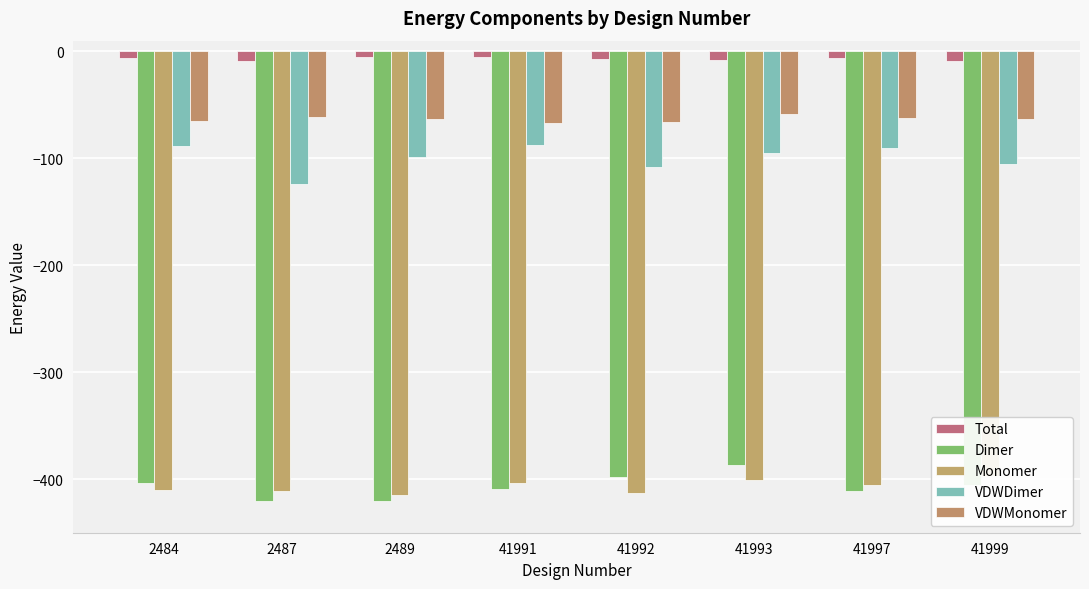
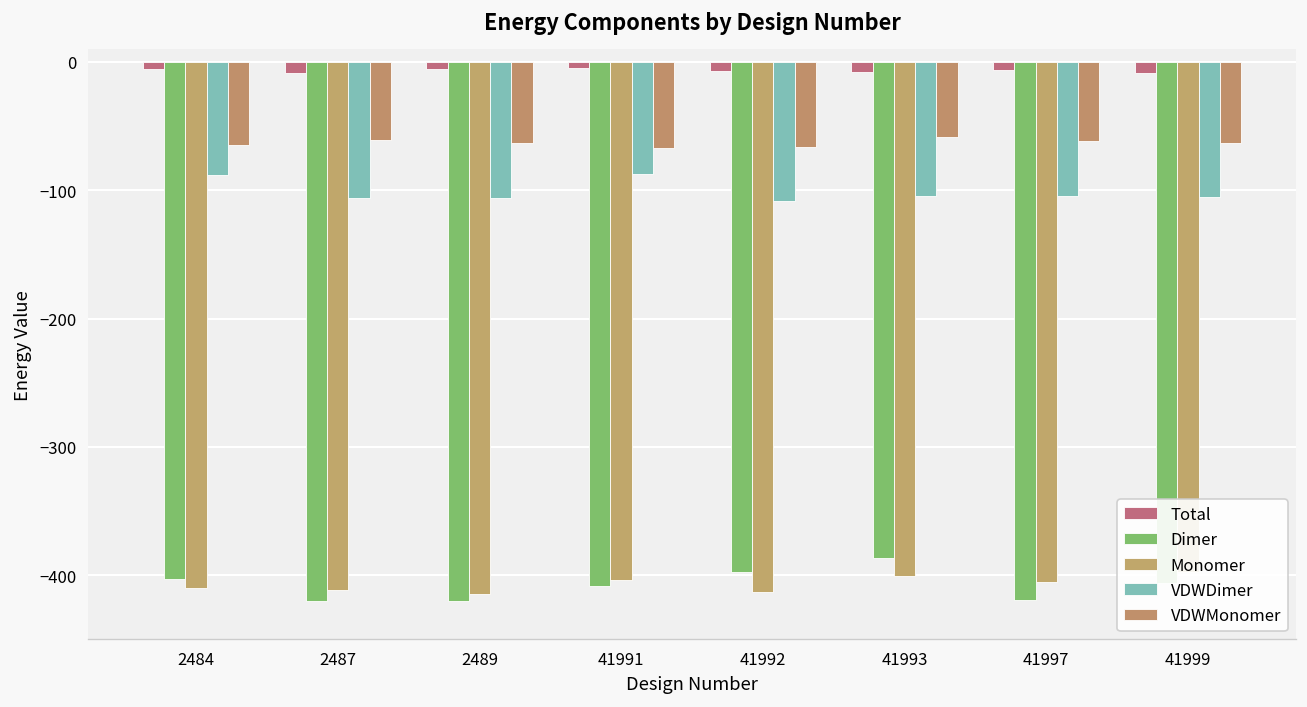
  {
    "Dimer": {
      "2484": -403,
      "2487": -420,
      "2489": -420,
      "41991": -409,
      "41992": -398,
      "41993": -387,
-     "41997": -411
+     "41997": -419
    },
    "VDWDimer": {
      "2484": -88,
-     "2487": -124,
-     "2489": -98,
+     "2487": -106,
+     "2489": -106,
      "41991": -88,
      "41992": -108,
-     "41993": -95,
-     "41997": -90,
+     "41993": -105,
+     "41997": -105,
      "41999": -105
    }
  }
